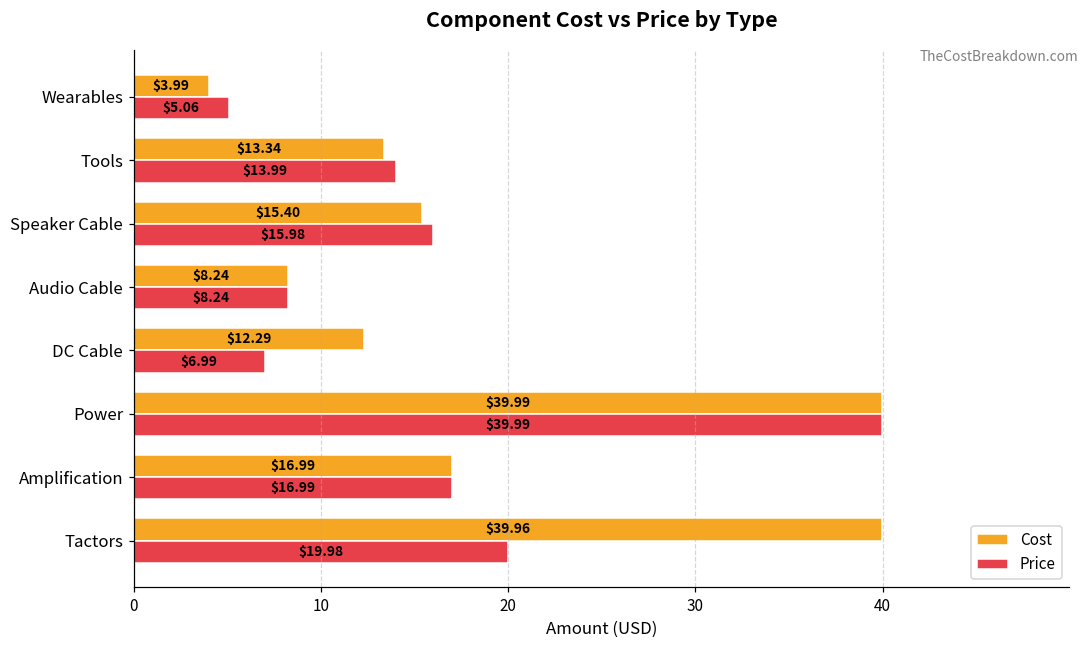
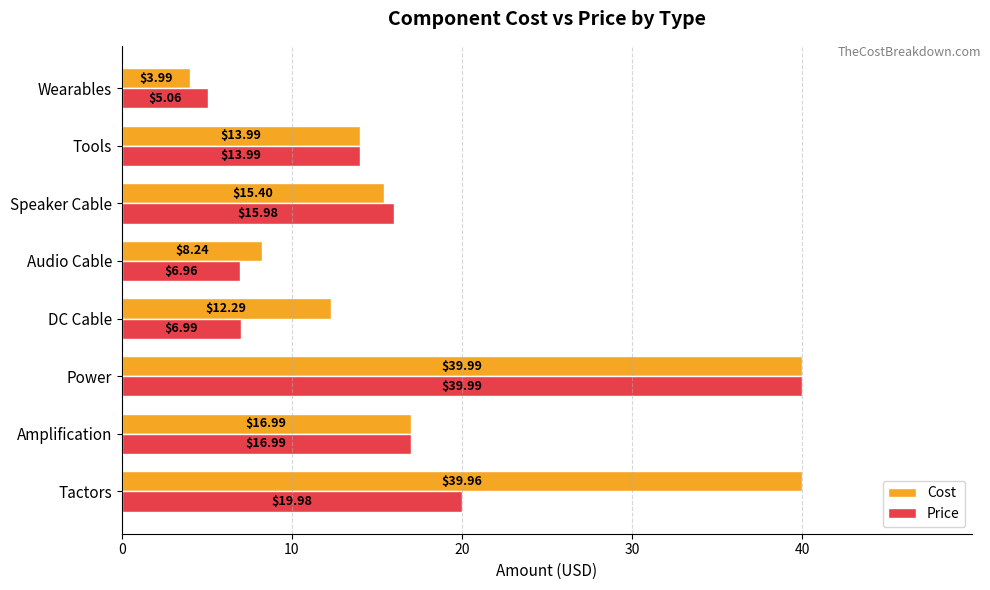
  {
    "Cost": {
      "Wearables": "$3.99",
-     "Tools": "$13.34",
+     "Tools": "$13.99",
      "Speaker Cable": "$15.40",
      "Audio Cable": "$8.24",
      "DC Cable": "$12.29",
      "Power": "$39.99",
      "Amplification": "$16.99",
      "Tactors": "$39.96"
    },
    "Price": {
      "Wearables": "$5.06",
      "Tools": "$13.99",
      "Speaker Cable": "$15.98",
-     "Audio Cable": "$8.24",
+     "Audio Cable": "$6.96",
      "DC Cable": "$6.99",
      "Power": "$39.99",
      "Amplification": "$16.99",
      "Tactors": "$19.98"
    }
  }
